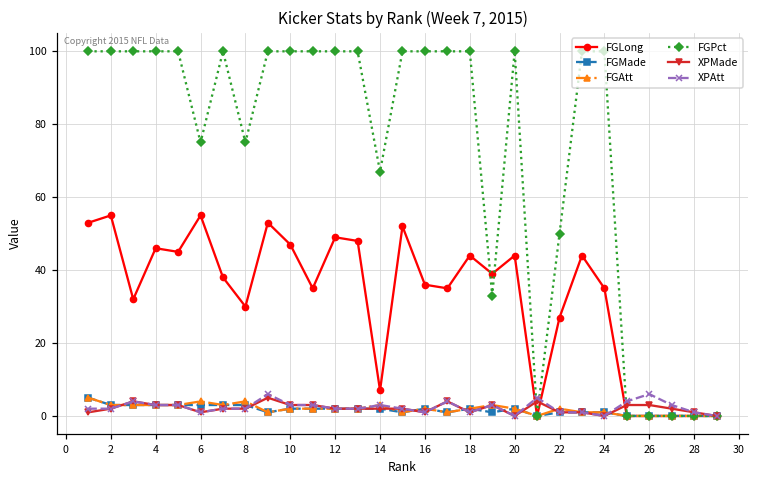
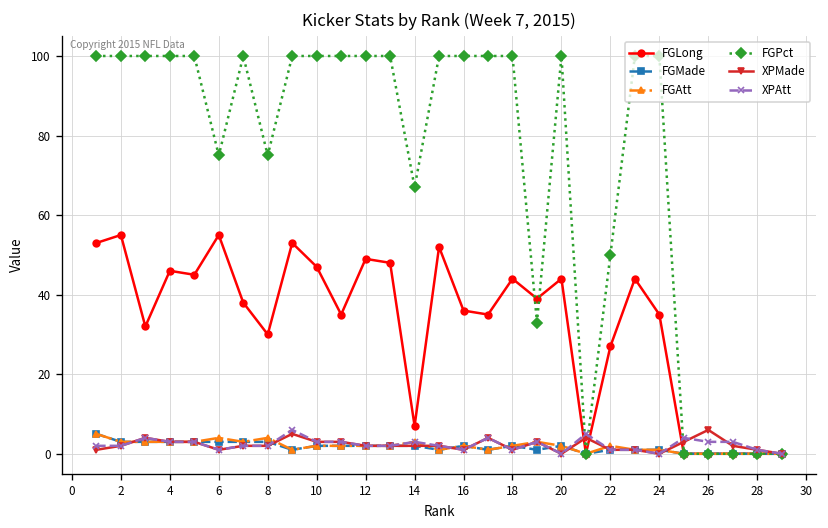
  {
    "FGLong": {
      "2": 55,
      "4": 46,
      "6": 55,
      "8": 30,
      "10": 47,
      "12": 49,
      "14": 7,
      "16": 36,
      "18": 44,
      "20": 44,
      "22": 27,
      "24": 35
    },
    "FGMade": {
      "6": 3,
      "8": 3
    },
    "FGAtt": {
      "6": 4,
      "8": 4,
      "22": 2
    },
    "FGPct": {
      "6": 75,
      "8": 75,
      "10": 100,
      "12": 100,
      "14": 67,
      "16": 100,
      "18": 100,
      "20": 100,
      "22": 50
    },
    "XPMade": {
-     "26": 3
+     "26": 6
    },
    "XPAtt": {
-     "26": 6
+     "26": 3
    }
  }
